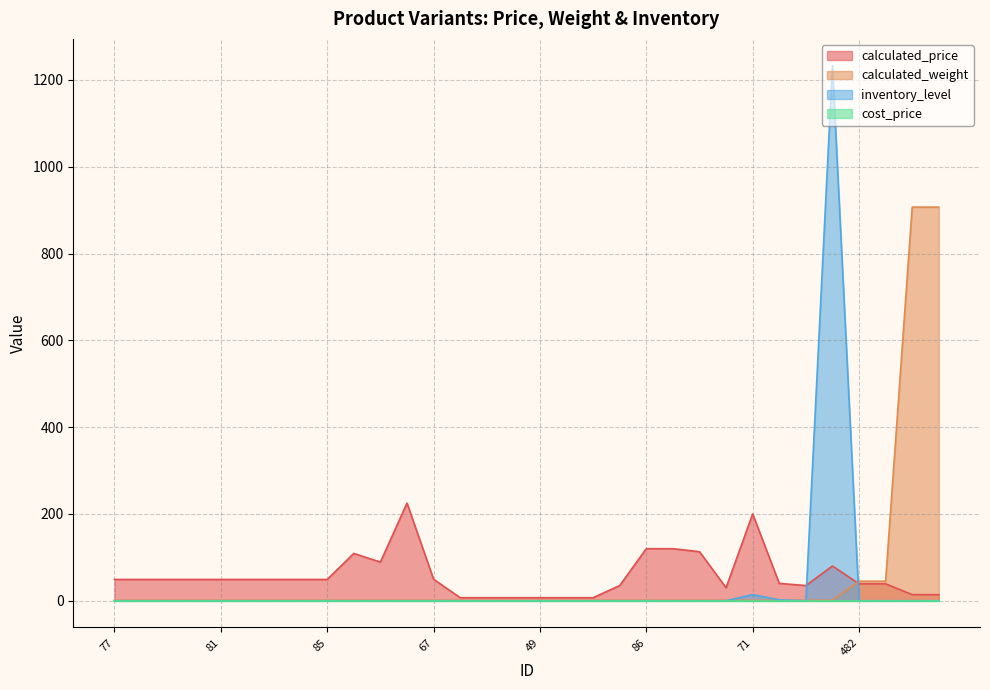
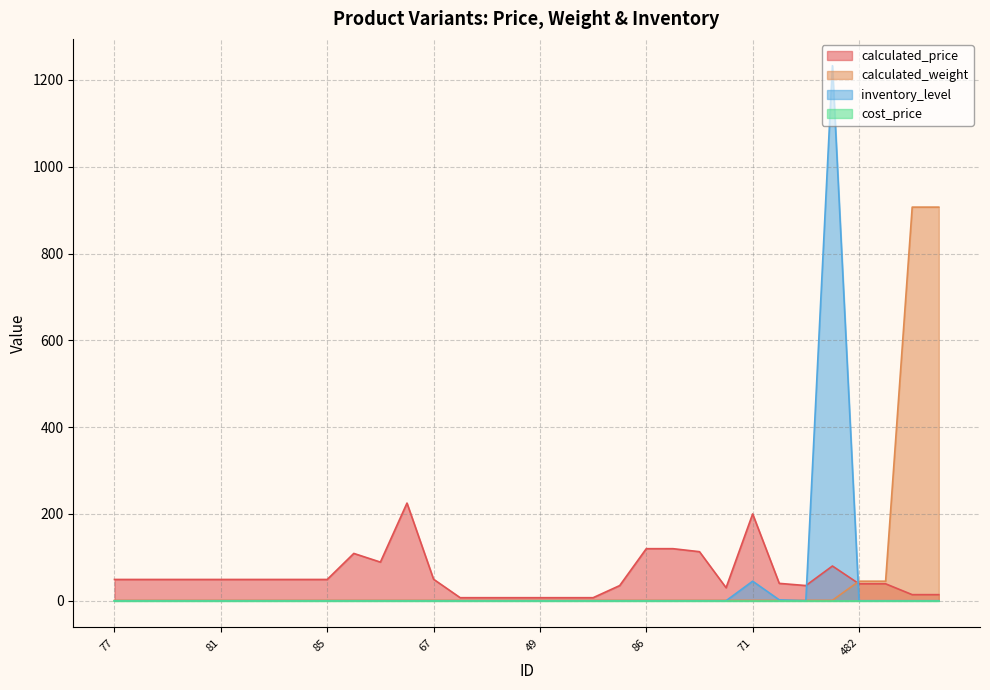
  {
    "inventory_level": {
-     "71": 10
+     "71": 50
    }
  }
